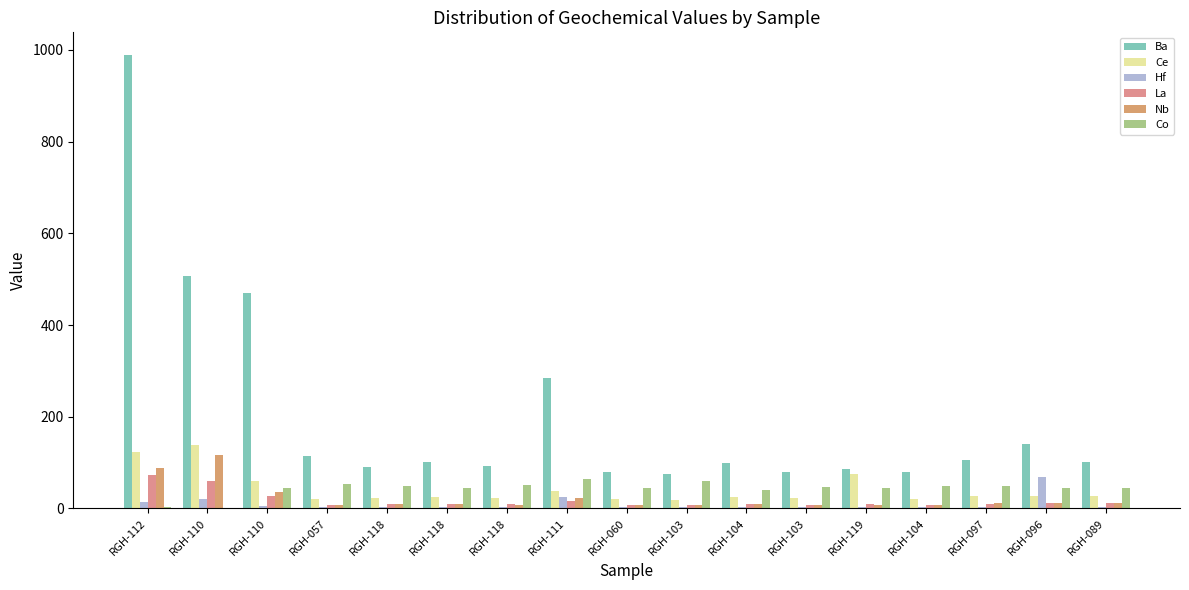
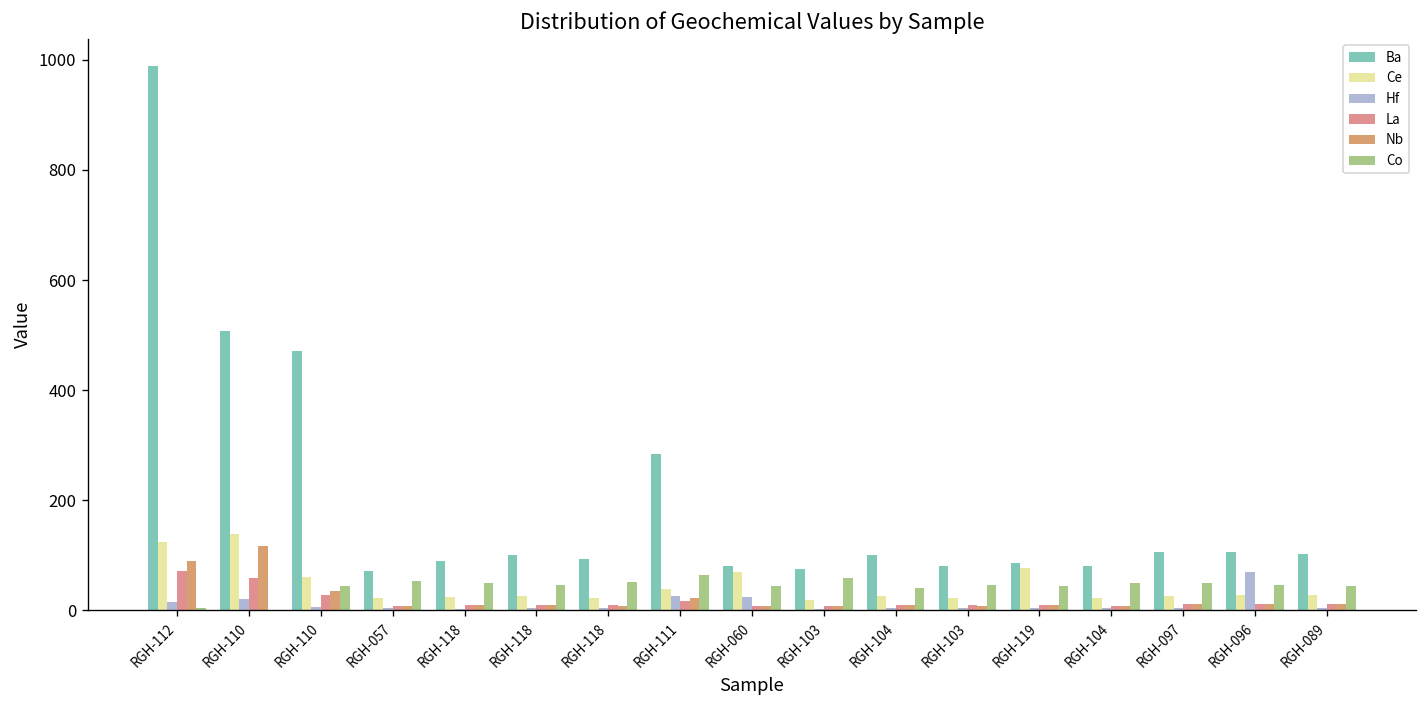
  {
    "Ba": {
      "RGH-112": 990,
-     "RGH-057": 110,
+     "RGH-057": 70,
      "RGH-111": 280,
      "RGH-060": 80,
      "RGH-119": 90,
      "RGH-097": 110,
-     "RGH-096": 140,
+     "RGH-096": 110,
      "RGH-089": 100
    },
    "Ce": {
      "RGH-112": 120,
      "RGH-057": 20,
      "RGH-111": 40,
-     "RGH-060": 20,
+     "RGH-060": 70,
      "RGH-119": 80,
      "RGH-097": 30,
      "RGH-096": 30,
      "RGH-089": 30
    },
    "Hf": {
      "RGH-112": 10,
      "RGH-111": 30,
-     "RGH-060": 0,
+     "RGH-060": 20,
      "RGH-096": 70
    },
    "Co": {
      "RGH-057": 50,
      "RGH-111": 60,
      "RGH-060": 40,
      "RGH-119": 40,
      "RGH-097": 50,
      "RGH-096": 50,
      "RGH-089": 40
    }
  }
